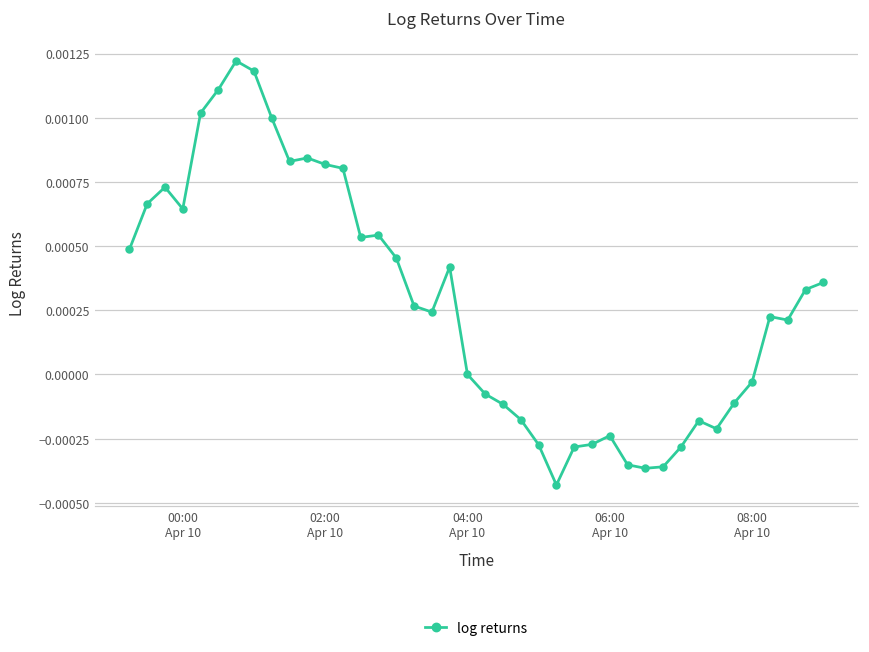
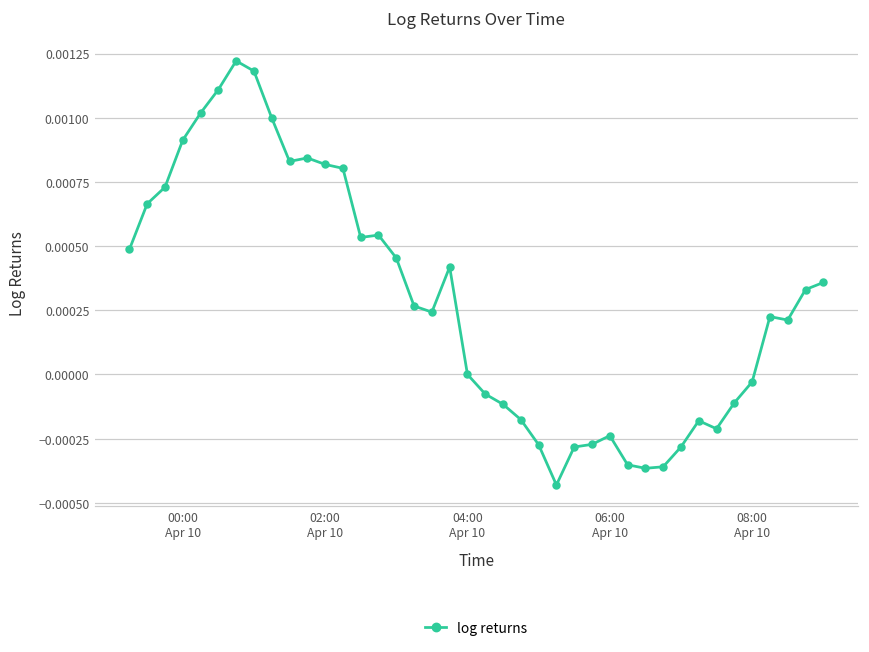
  {
-   "00:00 Apr 10": 0.00064,
+   "00:00 Apr 10": 0.00091,
    "02:00 Apr 10": 0.00082,
    "04:00 Apr 10": 0.00000,
    "06:00 Apr 10": -0.00024,
    "08:00 Apr 10": -0.00003
  }
